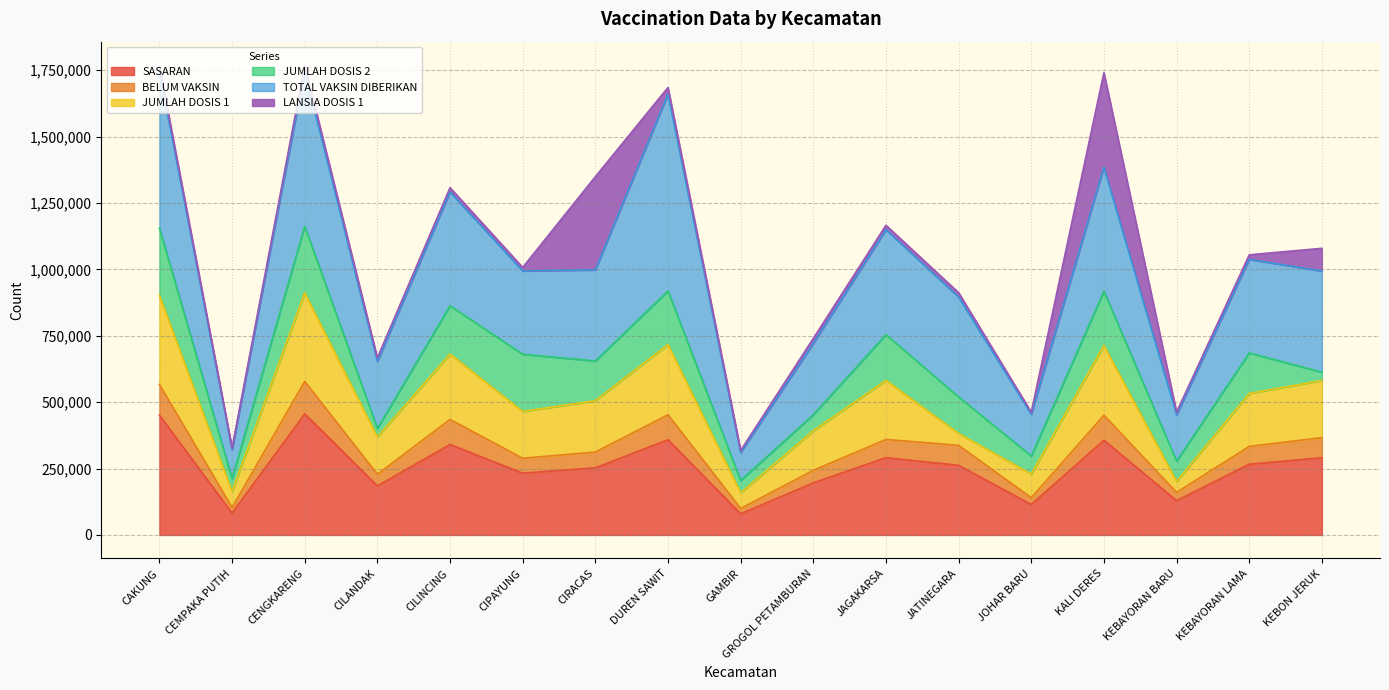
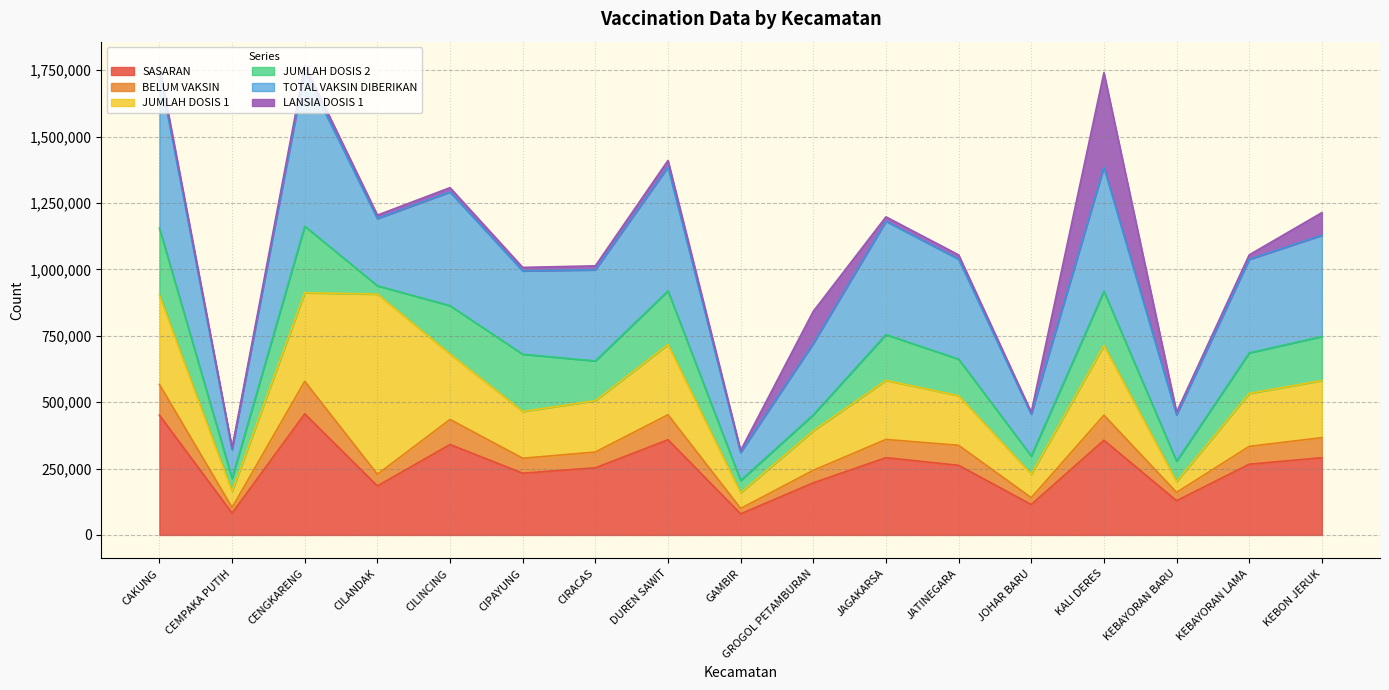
  {
    "JUMLAH DOSIS 1": {
      "CAKUNG": "340,000",
      "CEMPAKA PUTIH": "60,000",
      "CENGKARENG": "330,000",
-     "CILANDAK": "140,000",
+     "CILANDAK": "680,000",
      "CILINCING": "250,000",
      "CIPAYUNG": "180,000",
      "CIRACAS": "190,000",
      "DUREN SAWIT": "260,000",
      "GAMBIR": "60,000",
      "GROGOL PETAMBURAN": "150,000",
      "JAGAKARSA": "220,000",
-     "JATINEGARA": "40,000",
+     "JATINEGARA": "190,000",
      "JOHAR BARU": "90,000",
      "KALI DERES": "260,000",
      "KEBAYORAN BARU": "40,000",
      "KEBAYORAN LAMA": "200,000",
      "KEBON JERUK": "220,000"
    },
    "JUMLAH DOSIS 2": {
      "CAKUNG": "250,000",
      "CEMPAKA PUTIH": "50,000",
      "CENGKARENG": "250,000",
      "CILANDAK": "30,000",
      "CILINCING": "180,000",
      "CIPAYUNG": "220,000",
      "CIRACAS": "150,000",
      "DUREN SAWIT": "200,000",
      "GAMBIR": "50,000",
      "GROGOL PETAMBURAN": "60,000",
      "JAGAKARSA": "170,000",
      "JATINEGARA": "140,000",
      "JOHAR BARU": "70,000",
      "KALI DERES": "200,000",
      "KEBAYORAN BARU": "80,000",
      "KEBAYORAN LAMA": "150,000",
-     "KEBON JERUK": "30,000"
+     "KEBON JERUK": "170,000"
    },
    "TOTAL VAKSIN DIBERIKAN": {
      "CILANDAK": "250,000",
      "CILINCING": "430,000",
      "CIPAYUNG": "310,000",
      "CIRACAS": "340,000",
-     "DUREN SAWIT": "740,000",
+     "DUREN SAWIT": "470,000",
      "GROGOL PETAMBURAN": "270,000",
-     "JAGAKARSA": "390,000",
+     "JAGAKARSA": "430,000",
      "JATINEGARA": "380,000",
      "KALI DERES": "470,000",
      "KEBAYORAN BARU": "170,000",
      "KEBAYORAN LAMA": "350,000",
      "KEBON JERUK": "380,000"
    },
    "LANSIA DOSIS 1": {
      "CILANDAK": "10,000",
      "CILINCING": "20,000",
      "CIPAYUNG": "10,000",
-     "CIRACAS": "350,000",
+     "CIRACAS": "20,000",
      "DUREN SAWIT": "20,000",
-     "GROGOL PETAMBURAN": "20,000",
+     "GROGOL PETAMBURAN": "120,000",
      "JAGAKARSA": "20,000",
      "JATINEGARA": "20,000",
      "KALI DERES": "360,000",
      "KEBAYORAN BARU": "10,000",
      "KEBAYORAN LAMA": "20,000",
      "KEBON JERUK": "90,000"
    }
  }
